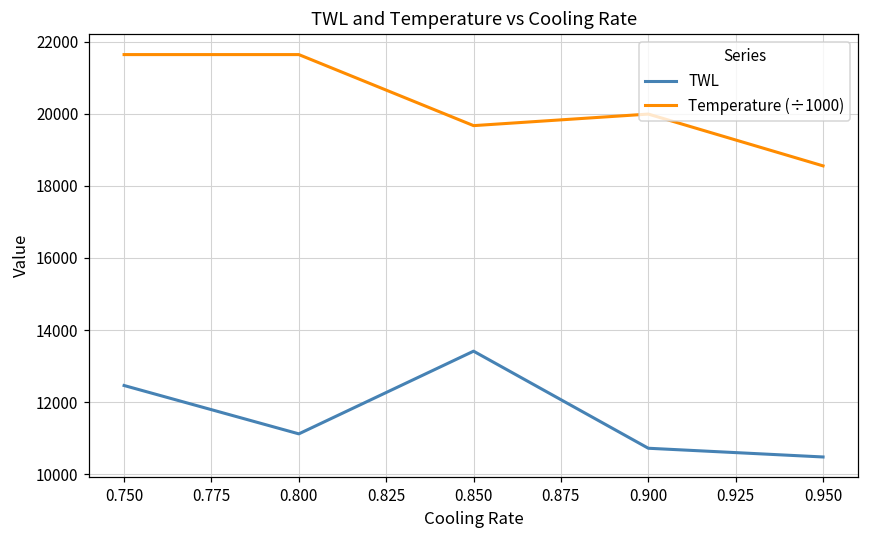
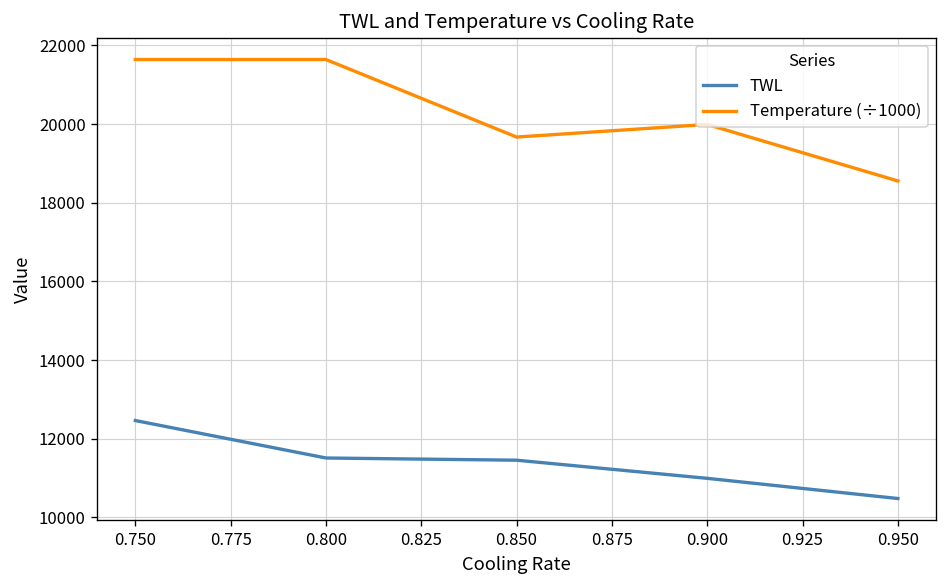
  {
    "TWL": {
      "0.750": 12500,
-     "0.800": 11100,
-     "0.850": 13400,
-     "0.900": 10700,
+     "0.800": 11500,
+     "0.850": 11500,
+     "0.900": 11000,
      "0.950": 10500
    },
    "Temperature (÷1000)": {
      "0.750": 21600,
      "0.800": 21600,
      "0.850": 19700,
      "0.950": 18600
    }
  }
